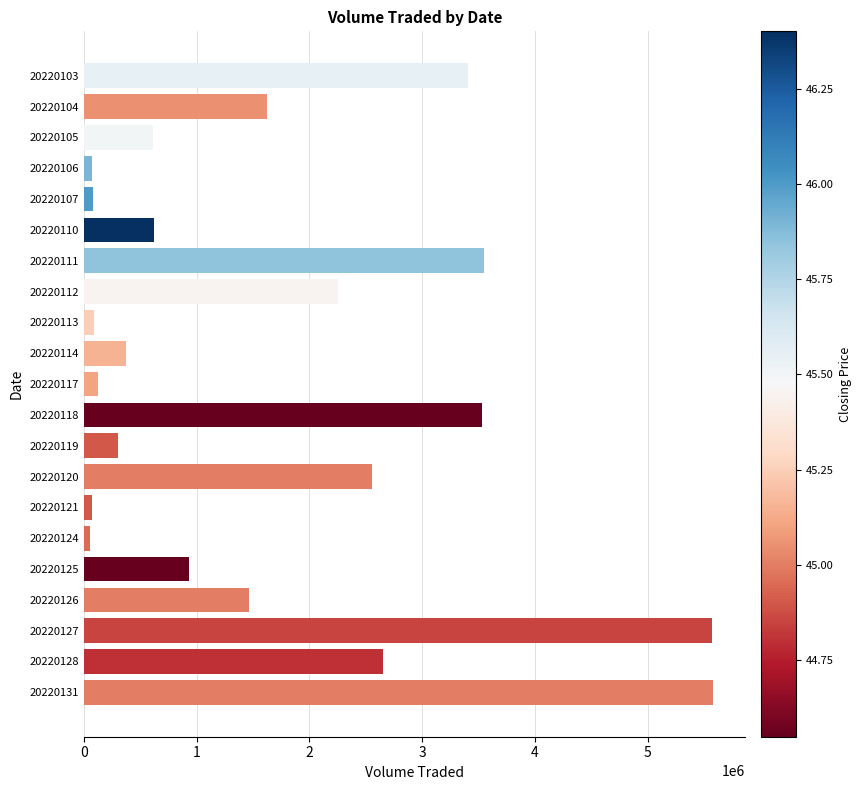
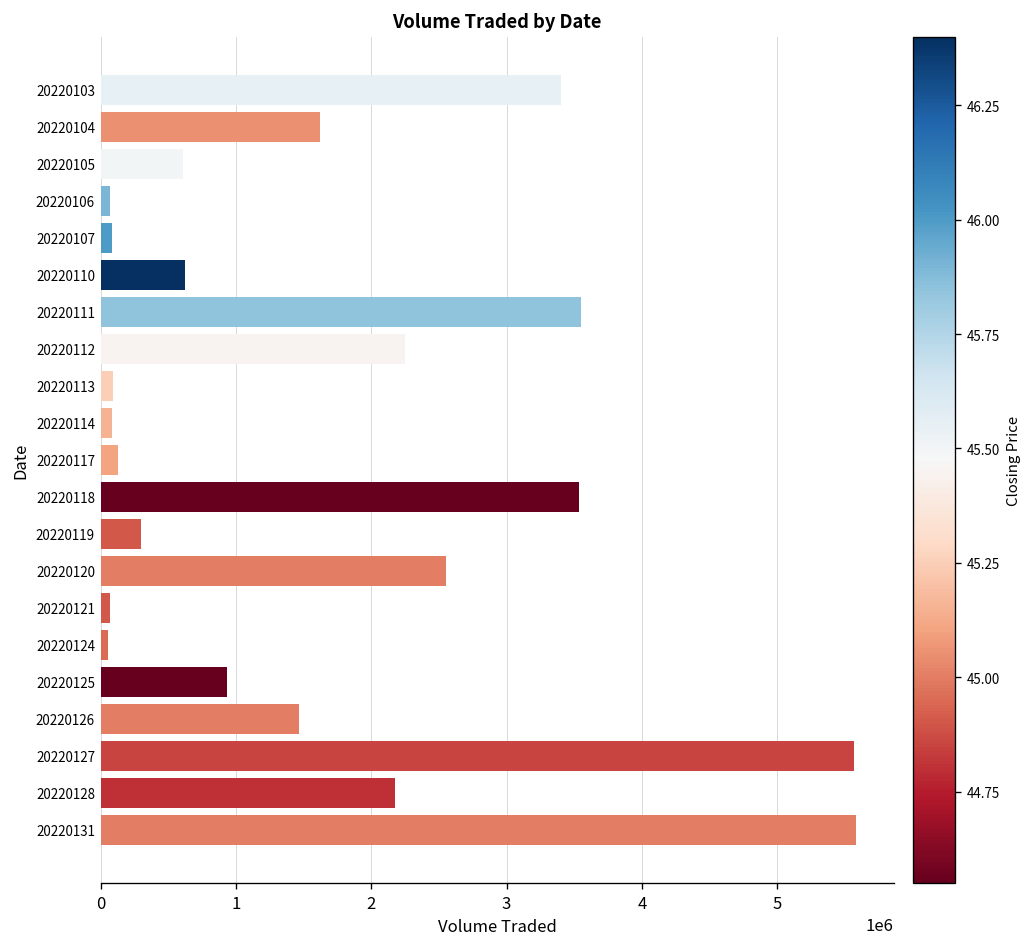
  {
    "20220103": 3400000,
    "20220104": 1620000,
    "20220105": 610000,
    "20220106": 70000,
    "20220107": 80000,
    "20220110": 620000,
    "20220111": 3550000,
    "20220112": 2250000,
    "20220113": 90000,
-   "20220114": 380000,
+   "20220114": 80000,
    "20220117": 130000,
    "20220118": 3530000,
    "20220119": 300000,
    "20220120": 2550000,
    "20220121": 70000,
    "20220124": 50000,
    "20220125": 930000,
    "20220126": 1460000,
    "20220127": 5570000,
-   "20220128": 2660000,
+   "20220128": 2180000,
    "20220131": 5580000
  }
